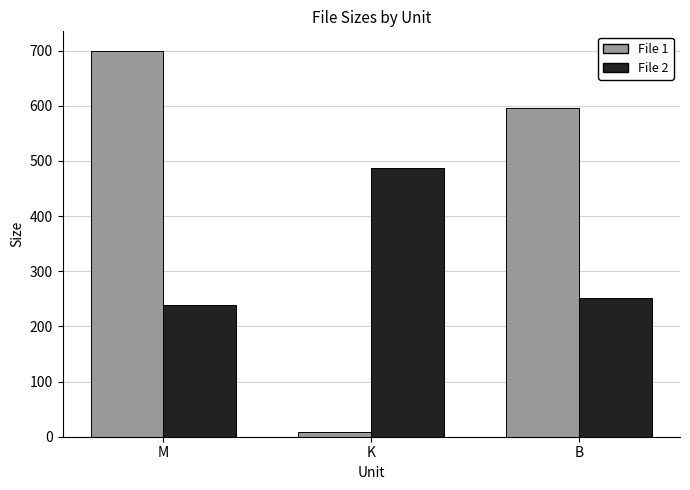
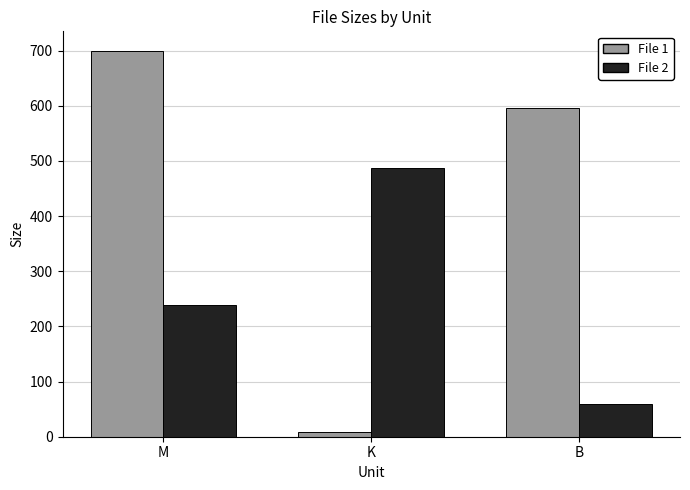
  {
    "File 1": {
      "M": 700,
      "K": 10,
      "B": 600
    },
    "File 2": {
      "M": 240,
      "K": 490,
-     "B": 250
+     "B": 60
    }
  }
